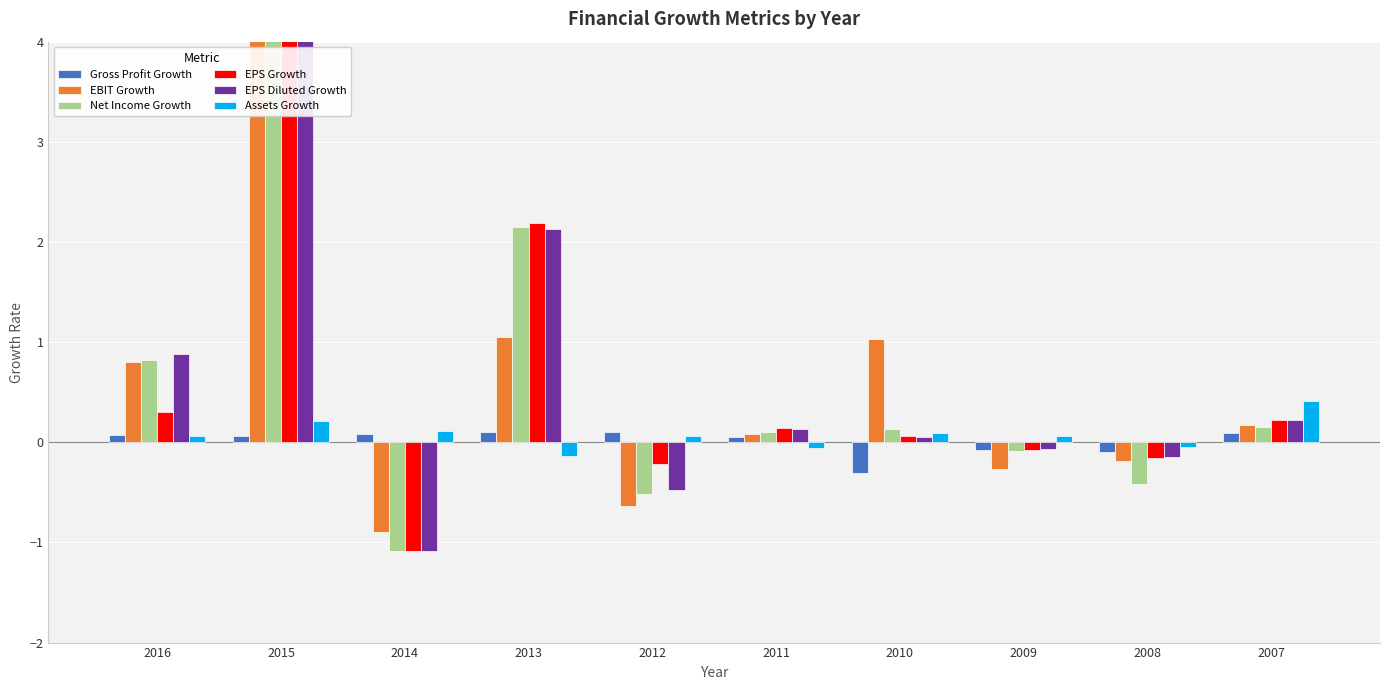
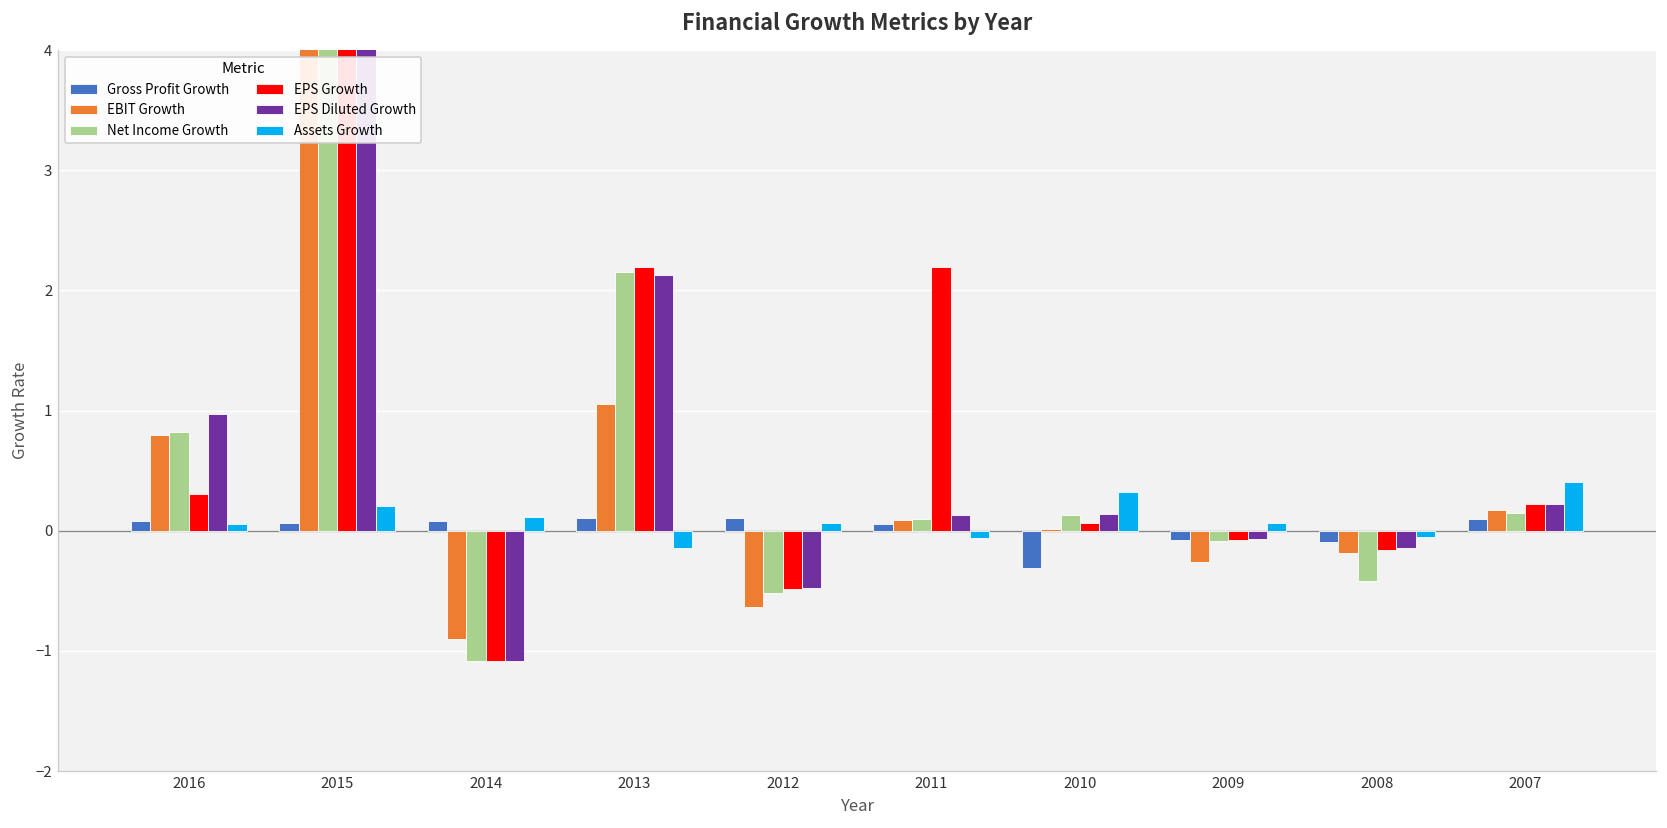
  {
    "Gross Profit Growth": {
      "2016": 0.08,
      "2015": 0.06,
      "2014": 0.08,
      "2013": 0.11,
      "2012": 0.11,
      "2011": 0.06,
      "2010": -0.31,
      "2009": -0.08,
      "2008": -0.10,
      "2007": 0.10
    },
    "EBIT Growth": {
      "2016": 0.80,
      "2014": -0.90,
      "2013": 1.05,
      "2012": -0.64,
      "2011": 0.09,
-     "2010": 1.03,
+     "2010": 0.01,
      "2009": -0.26,
      "2008": -0.19,
      "2007": 0.17
    },
    "Net Income Growth": {
      "2016": 0.82,
      "2014": -1.08,
      "2013": 2.15,
      "2012": -0.52,
      "2011": 0.10,
      "2010": 0.13,
      "2009": -0.09,
      "2008": -0.42,
      "2007": 0.15
    },
    "EPS Growth": {
      "2016": 0.31,
      "2014": -1.08,
      "2013": 2.19,
-     "2012": -0.22,
-     "2011": 0.14,
+     "2012": -0.49,
+     "2011": 2.19,
      "2010": 0.06,
      "2009": -0.08,
      "2008": -0.16,
      "2007": 0.22
    },
    "EPS Diluted Growth": {
-     "2016": 0.89,
+     "2016": 0.97,
      "2014": -1.09,
      "2013": 2.13,
      "2012": -0.48,
      "2011": 0.13,
-     "2010": 0.05,
+     "2010": 0.14,
      "2009": -0.07,
      "2008": -0.15,
      "2007": 0.23
    },
    "Assets Growth": {
      "2016": 0.06,
      "2015": 0.21,
      "2014": 0.12,
      "2013": -0.14,
      "2012": 0.07,
      "2011": -0.06,
-     "2010": 0.09,
+     "2010": 0.32,
      "2009": 0.07,
      "2008": -0.05,
      "2007": 0.41
    }
  }
